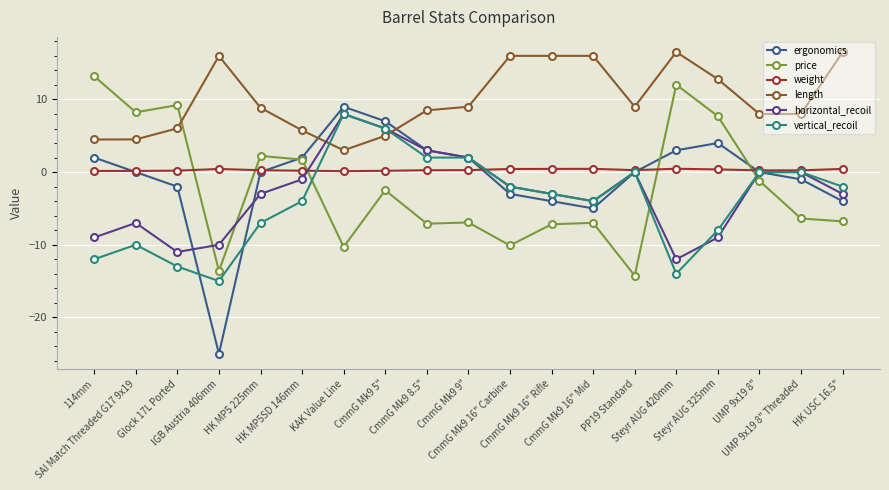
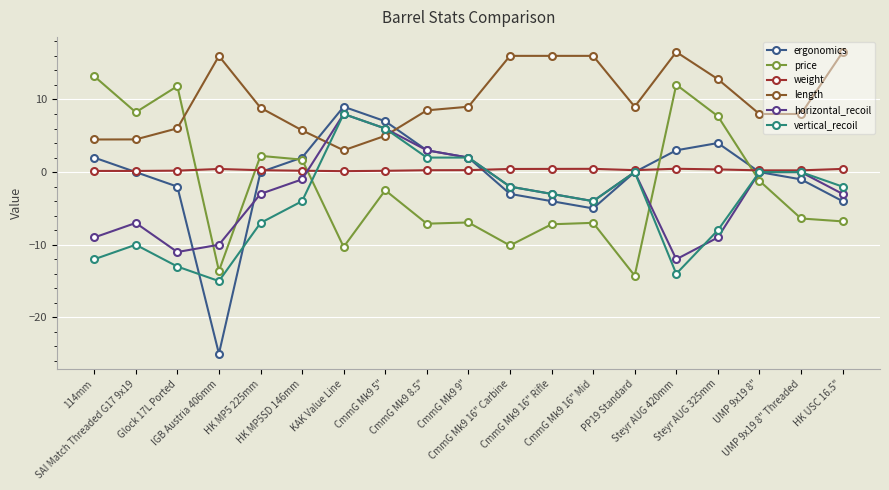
  {
    "price": {
      "114mm": 13,
      "SAI Match Threaded G17 9x19": 8,
-     "Glock 17L Ported": 9,
+     "Glock 17L Ported": 12,
      "IGB Austria 406mm": -14,
      "HK MP5 225mm": 2,
      "KAK Value Line": -10,
      "CmmG Mk9 5\"": -3,
      "CmmG Mk9 8.5\"": -7,
      "CmmG Mk9 9\"": -7,
      "CmmG Mk9 16\" Carbine": -10,
      "CmmG Mk9 16\" Rifle": -7,
      "CmmG Mk9 16\" Mid": -7,
      "PP19 Standard": -14,
      "Steyr AUG 420mm": 12,
      "Steyr AUG 325mm": 8,
      "UMP 9x19 8\"": -1,
      "UMP 9x19 8\" Threaded": -6,
      "HK USC 16.5\"": -7
    }
  }
